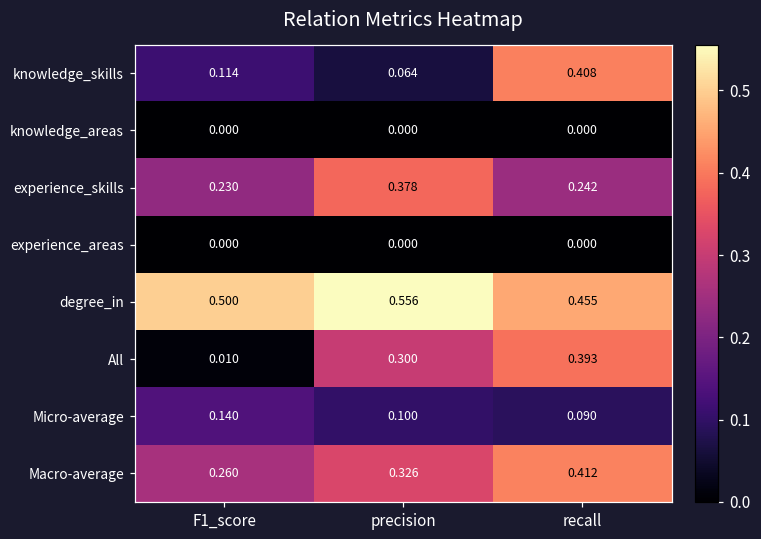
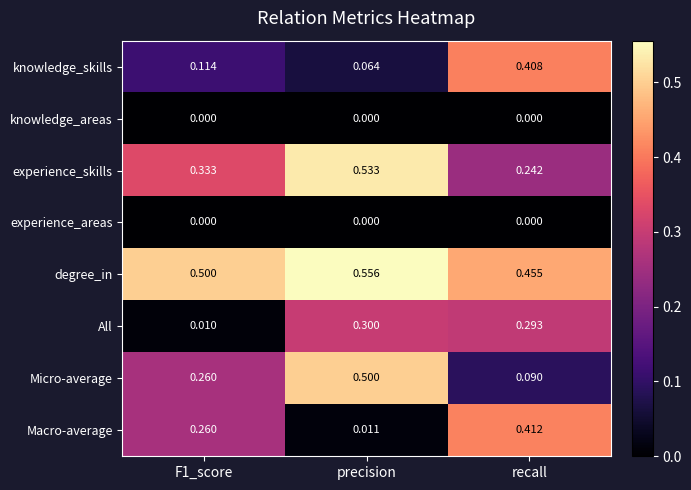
  {
    "knowledge_skills": {
      "F1_score": 0.114,
      "precision": 0.064,
      "recall": 0.408
    },
    "knowledge_areas": {
      "F1_score": 0.000,
      "precision": 0.000,
      "recall": 0.000
    },
    "experience_skills": {
-     "F1_score": 0.230,
-     "precision": 0.378,
+     "F1_score": 0.333,
+     "precision": 0.533,
      "recall": 0.242
    },
    "experience_areas": {
      "F1_score": 0.000,
      "precision": 0.000,
      "recall": 0.000
    },
    "degree_in": {
      "F1_score": 0.500,
      "precision": 0.556,
      "recall": 0.455
    },
    "All": {
      "F1_score": 0.010,
      "precision": 0.300,
-     "recall": 0.393
+     "recall": 0.293
    },
    "Micro-average": {
-     "F1_score": 0.140,
-     "precision": 0.100,
+     "F1_score": 0.260,
+     "precision": 0.500,
      "recall": 0.090
    },
    "Macro-average": {
      "F1_score": 0.260,
-     "precision": 0.326,
+     "precision": 0.011,
      "recall": 0.412
    }
  }
